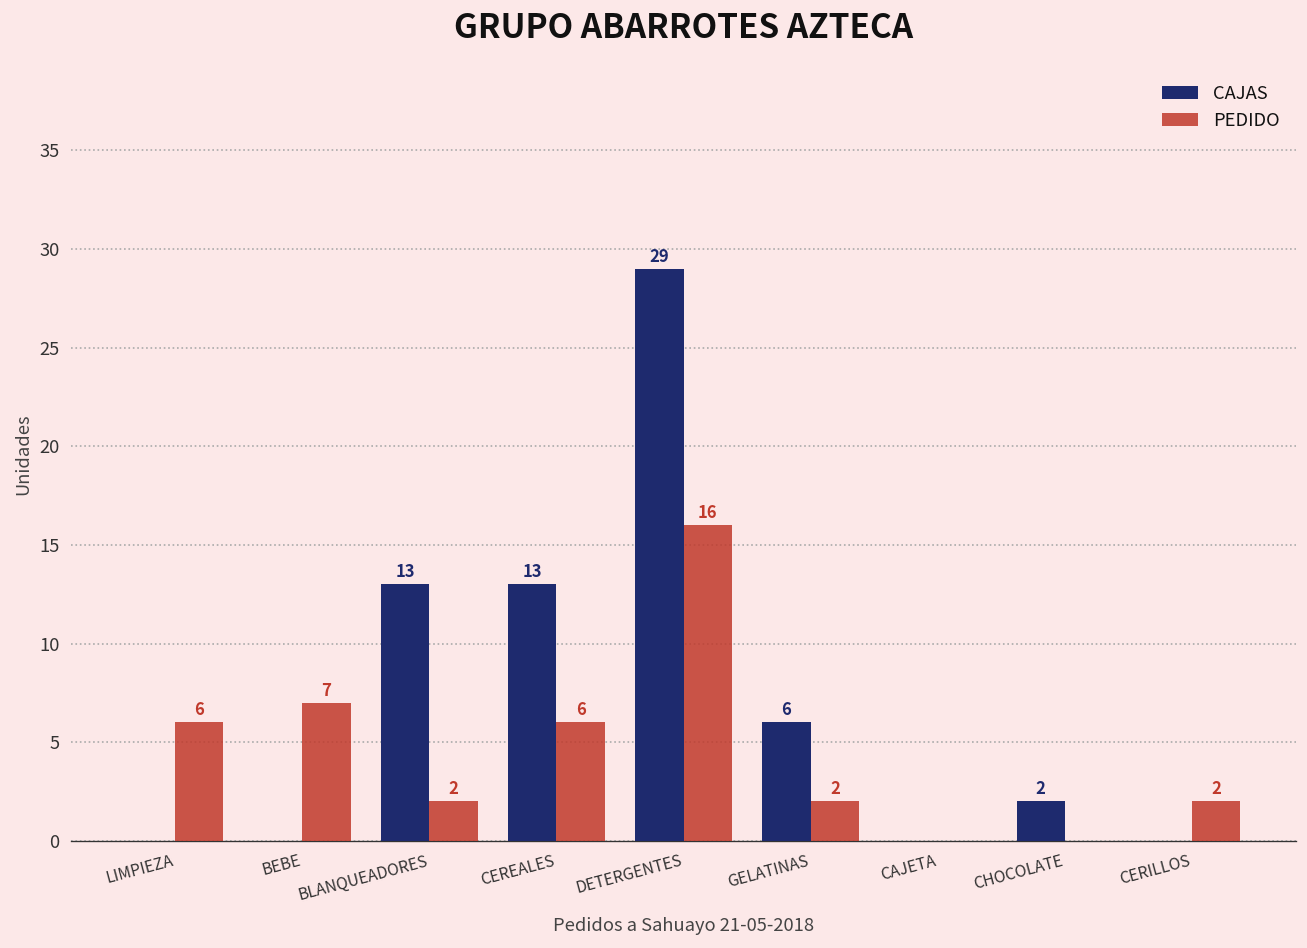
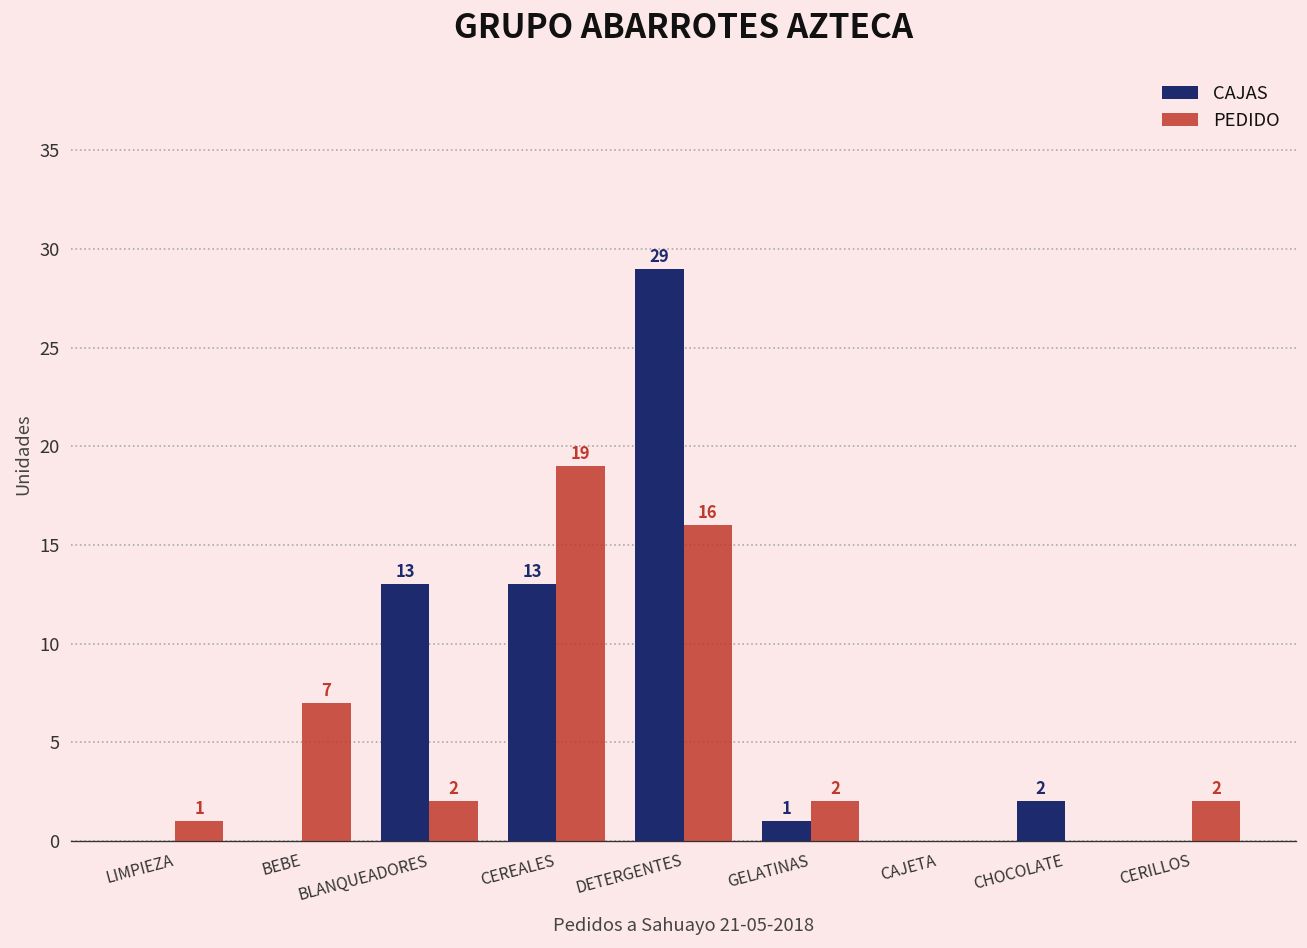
  {
    "CAJAS": {
      "BLANQUEADORES": 13,
      "CEREALES": 13,
      "DETERGENTES": 29,
-     "GELATINAS": 6,
+     "GELATINAS": 1,
      "CHOCOLATE": 2
    },
    "PEDIDO": {
-     "LIMPIEZA": 6,
+     "LIMPIEZA": 1,
      "BEBE": 7,
      "BLANQUEADORES": 2,
-     "CEREALES": 6,
+     "CEREALES": 19,
      "DETERGENTES": 16,
      "GELATINAS": 2,
      "CERILLOS": 2
    }
  }
